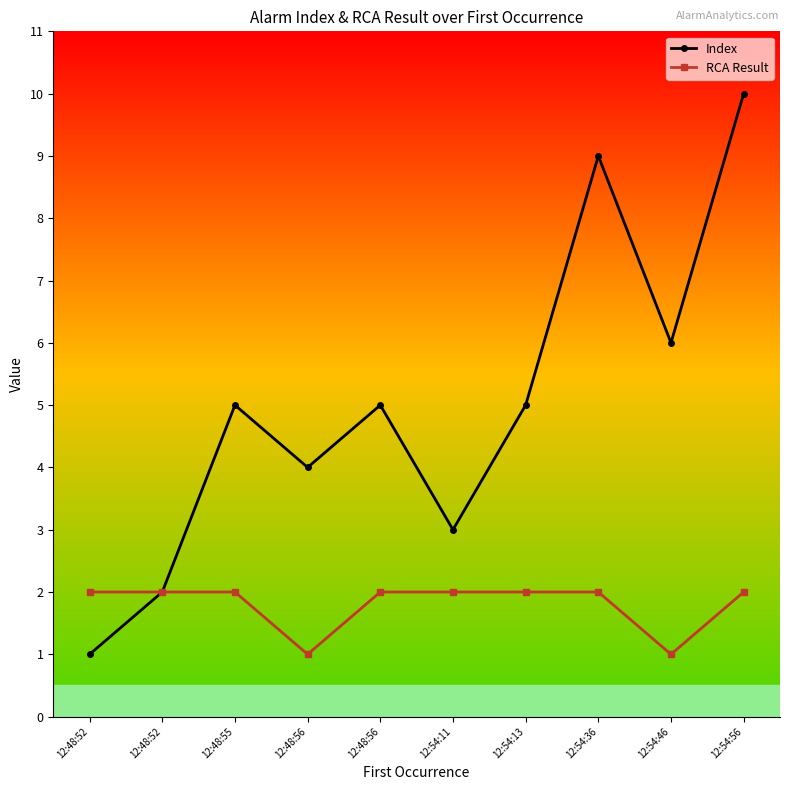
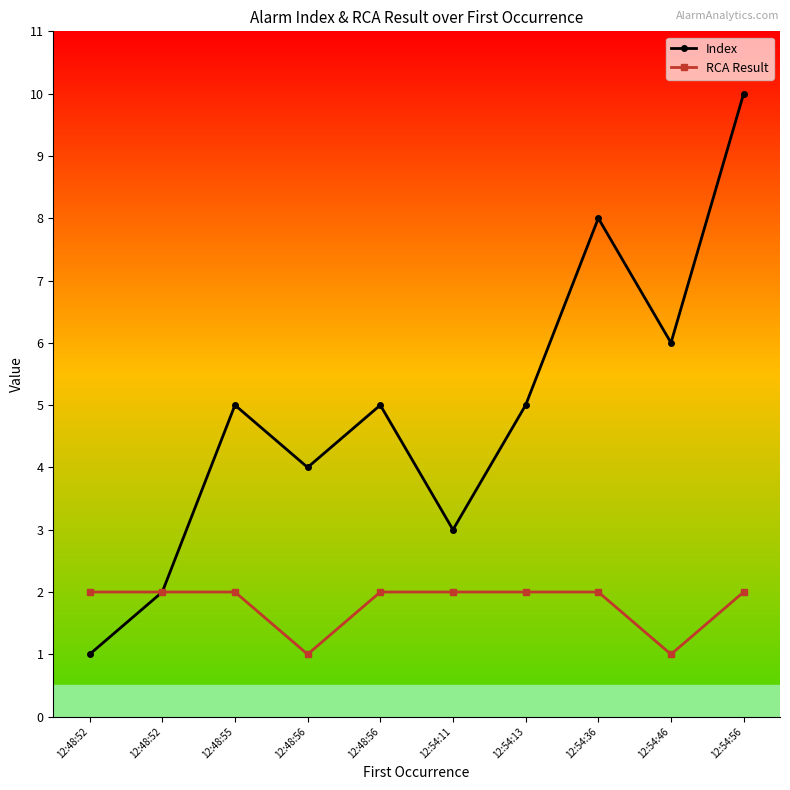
  {
    "Index": {
      "12:48:55": 5,
      "12:54:11": 3,
      "12:54:13": 5,
-     "12:54:36": 9,
+     "12:54:36": 8,
      "12:54:46": 6,
      "12:54:56": 10
    },
    "RCA Result": {
      "12:48:55": 2,
      "12:54:11": 2,
      "12:54:13": 2,
      "12:54:36": 2,
      "12:54:46": 1,
      "12:54:56": 2
    }
  }
